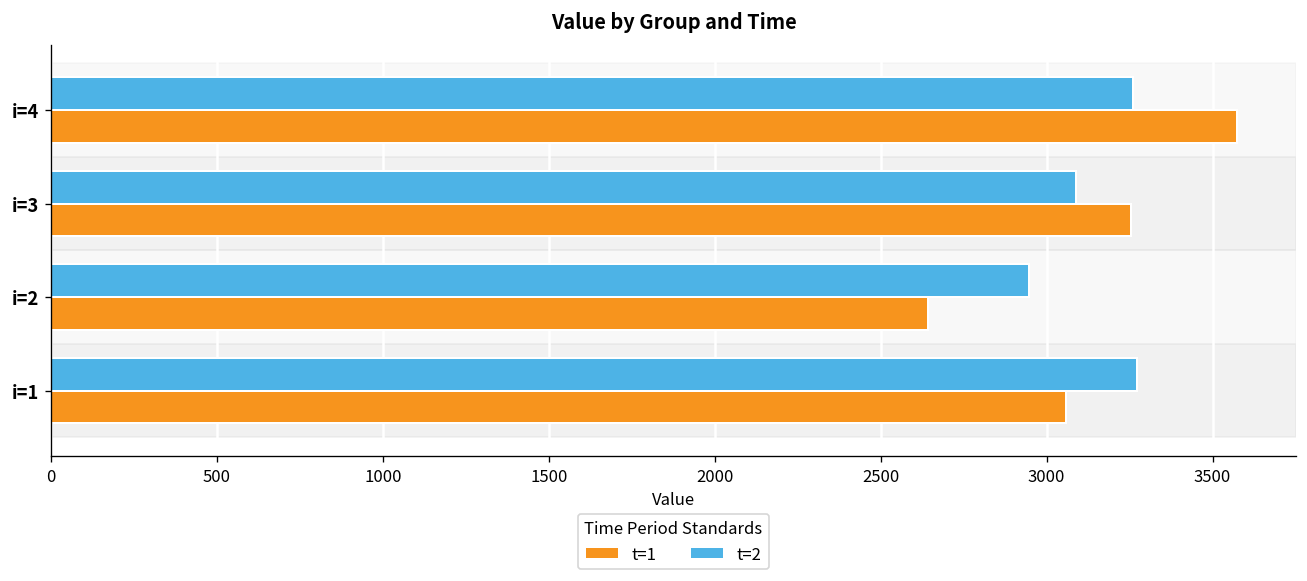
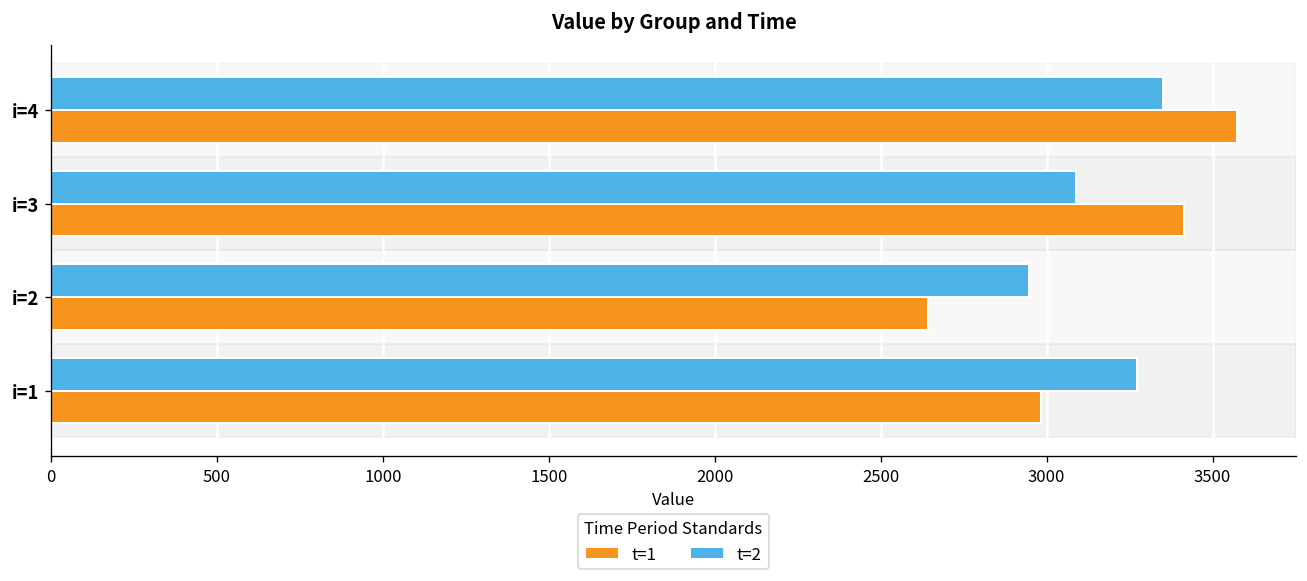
  {
    "t=1": {
      "i=4": 3570,
-     "i=3": 3250,
+     "i=3": 3420,
      "i=2": 2640,
-     "i=1": 3060
+     "i=1": 2980
    },
    "t=2": {
-     "i=4": 3260,
+     "i=4": 3350,
      "i=3": 3090,
      "i=2": 2950,
      "i=1": 3270
    }
  }
